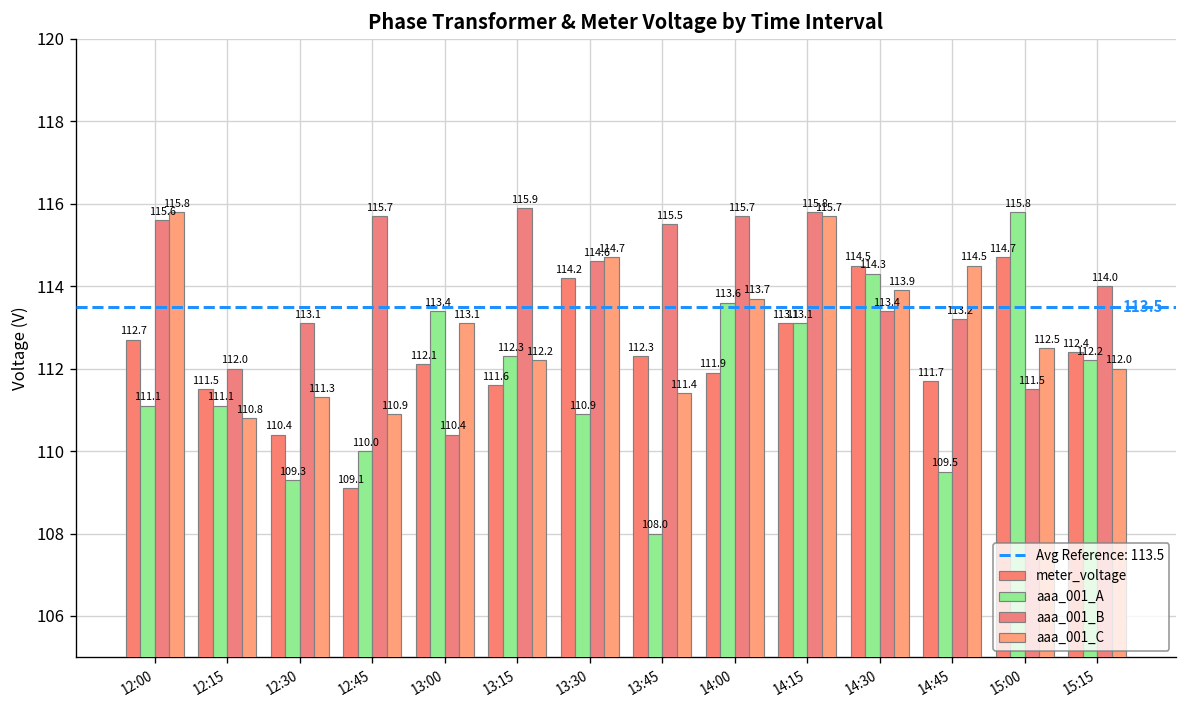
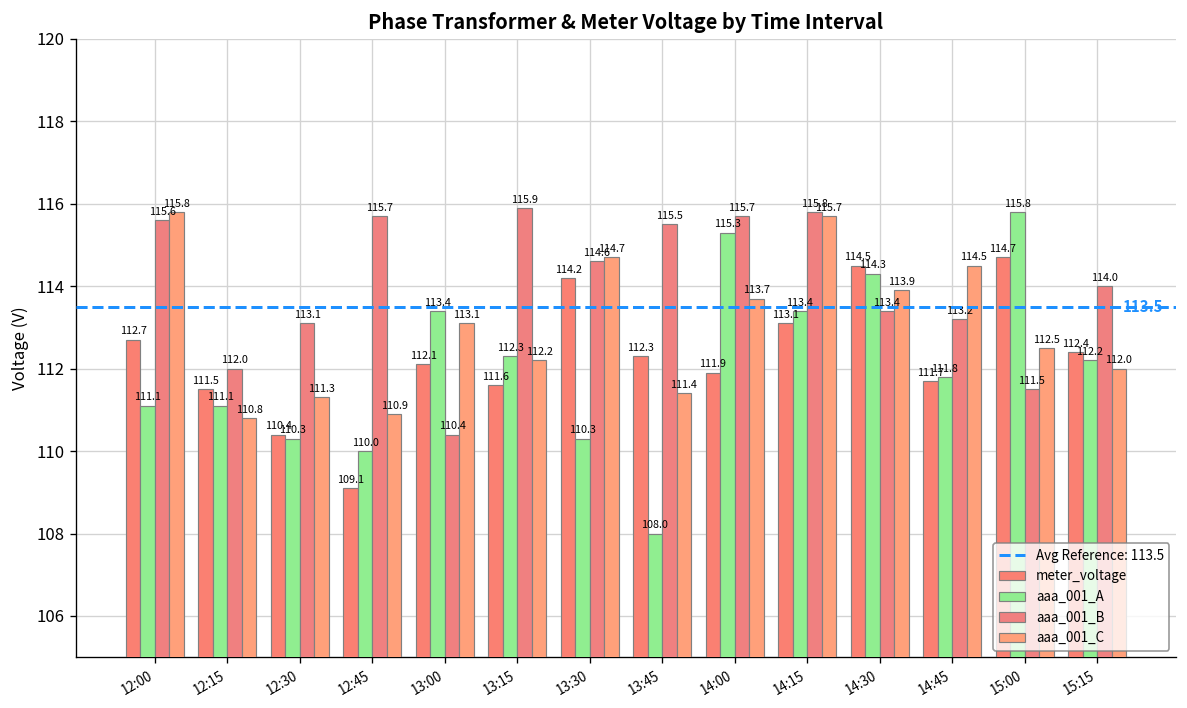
  {
    "aaa_001_A": {
      "12:00": 111.1,
      "12:15": 111.1,
-     "12:30": 109.3,
+     "12:30": 110.3,
      "12:45": 110.0,
      "13:00": 113.4,
      "13:15": 112.3,
-     "13:30": 110.9,
+     "13:30": 110.3,
      "13:45": 108.0,
-     "14:00": 113.6,
-     "14:15": 113.1,
+     "14:00": 115.3,
+     "14:15": 113.4,
      "14:30": 114.3,
-     "14:45": 109.5,
+     "14:45": 111.8,
      "15:00": 115.8,
      "15:15": 112.2
    }
  }
